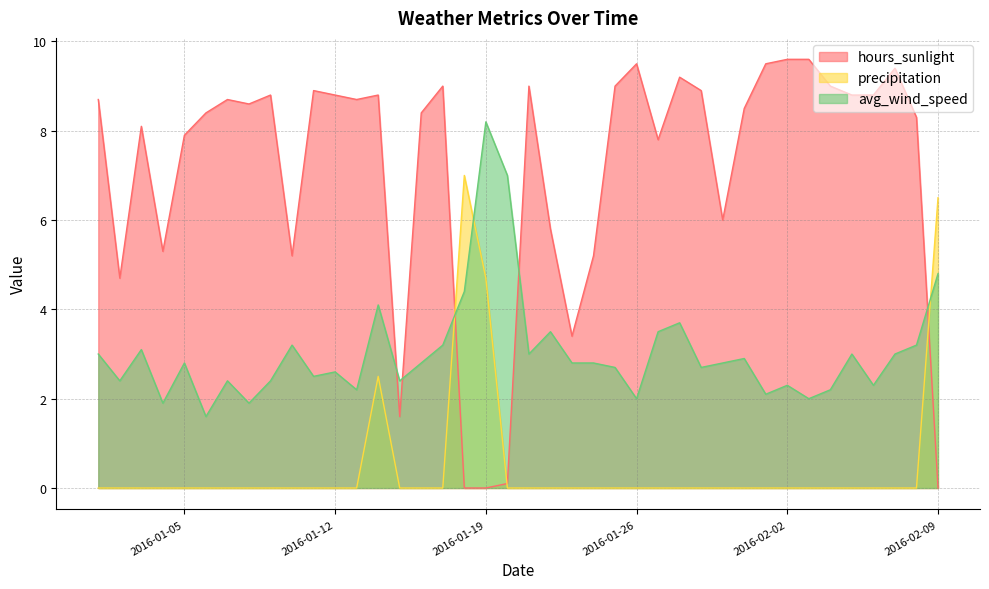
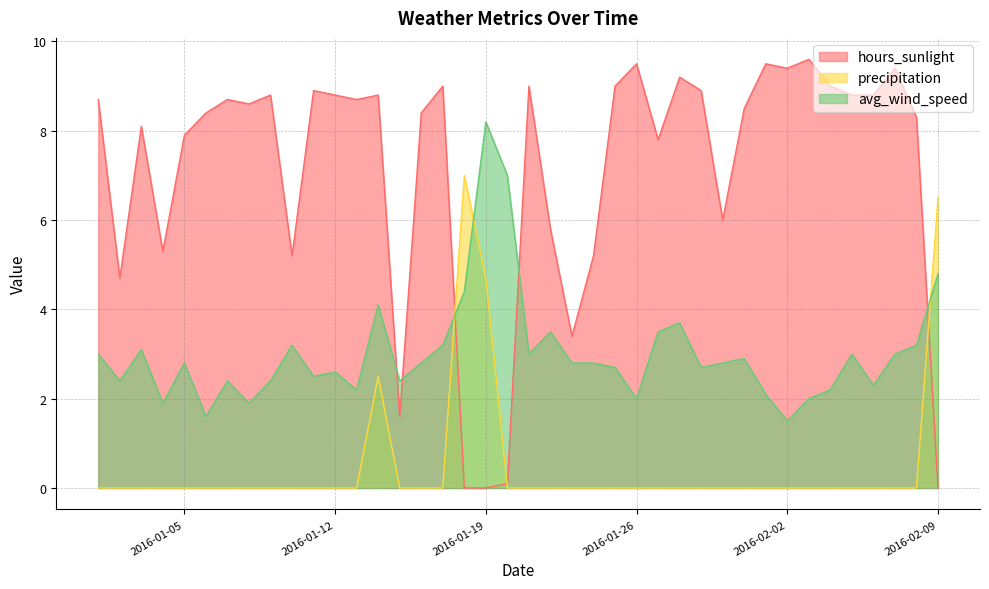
  {
    "hours_sunlight": {
      "2016-01-05": 7.9,
      "2016-01-12": 8.8,
      "2016-01-19": 0.0,
      "2016-01-26": 9.5,
-     "2016-02-02": 9.6,
+     "2016-02-02": 9.4,
      "2016-02-09": 0.0
    },
    "precipitation": {
      "2016-01-05": 0.0,
      "2016-01-12": 0.0,
      "2016-01-19": 4.7,
      "2016-01-26": 0.0,
      "2016-02-02": 0.0,
      "2016-02-09": 6.5
    },
    "avg_wind_speed": {
      "2016-01-05": 2.8,
      "2016-01-12": 2.6,
      "2016-01-19": 8.2,
      "2016-01-26": 2.0,
-     "2016-02-02": 2.3,
+     "2016-02-02": 1.5,
      "2016-02-09": 4.8
    }
  }
